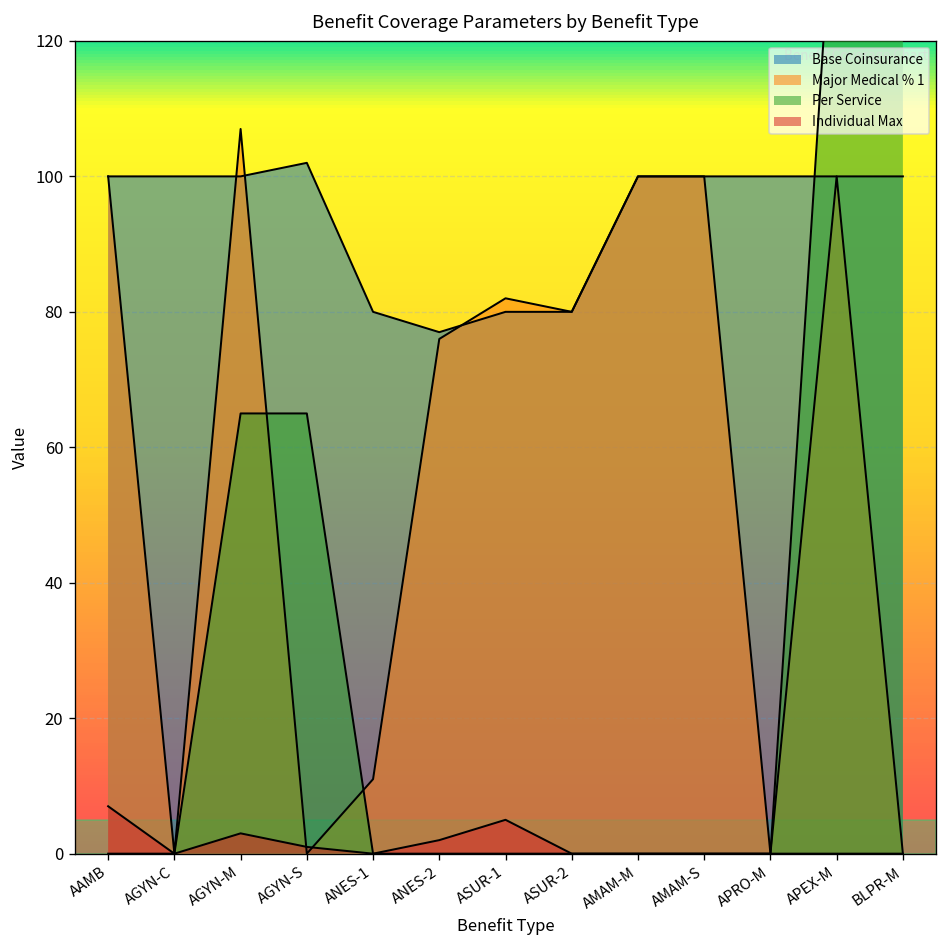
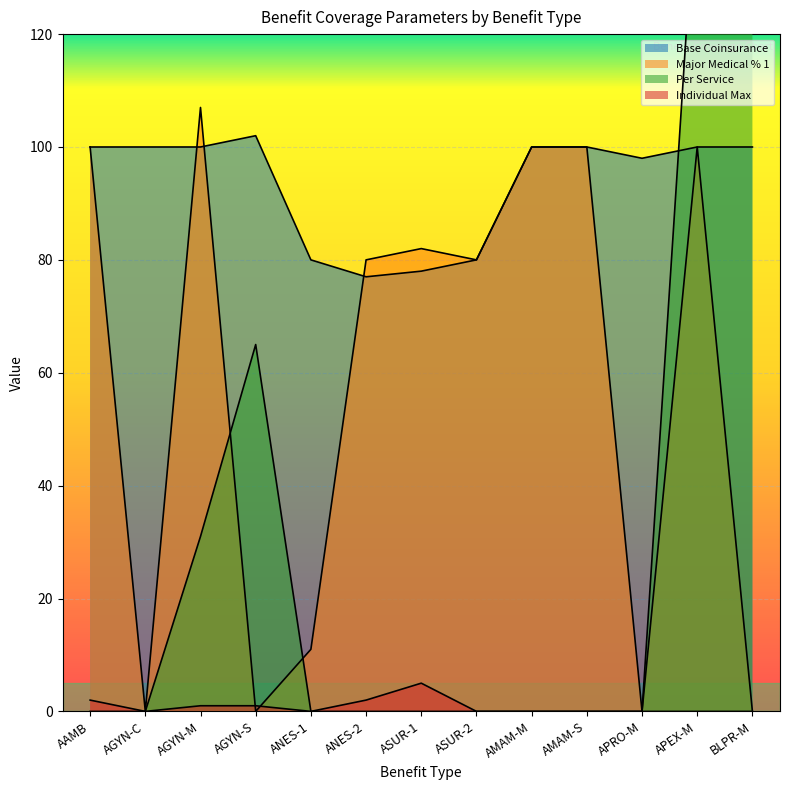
  {
    "Base Coinsurance": {
      "AGYN-C": 100,
      "AGYN-M": 100,
      "AGYN-S": 102,
      "ANES-1": 80,
      "ANES-2": 77,
-     "ASUR-1": 80,
-     "APRO-M": 100,
+     "ASUR-1": 78,
+     "APRO-M": 98,
      "BLPR-M": 100
    },
    "Major Medical % 1": {
      "AGYN-M": 107,
      "AGYN-S": 0,
      "ANES-1": 11,
-     "ANES-2": 76,
+     "ANES-2": 80,
      "ASUR-1": 82
    },
    "Per Service": {
      "AAMB": 0,
-     "AGYN-M": 65,
+     "AGYN-M": 31,
      "AGYN-S": 65,
      "ANES-2": 0,
      "ASUR-1": 0
    },
    "Individual Max": {
-     "AAMB": 7,
-     "AGYN-M": 3,
+     "AAMB": 2,
+     "AGYN-M": 1,
      "AGYN-S": 1,
      "ANES-2": 2,
      "ASUR-1": 5,
      "APEX-M": 0
    }
  }
